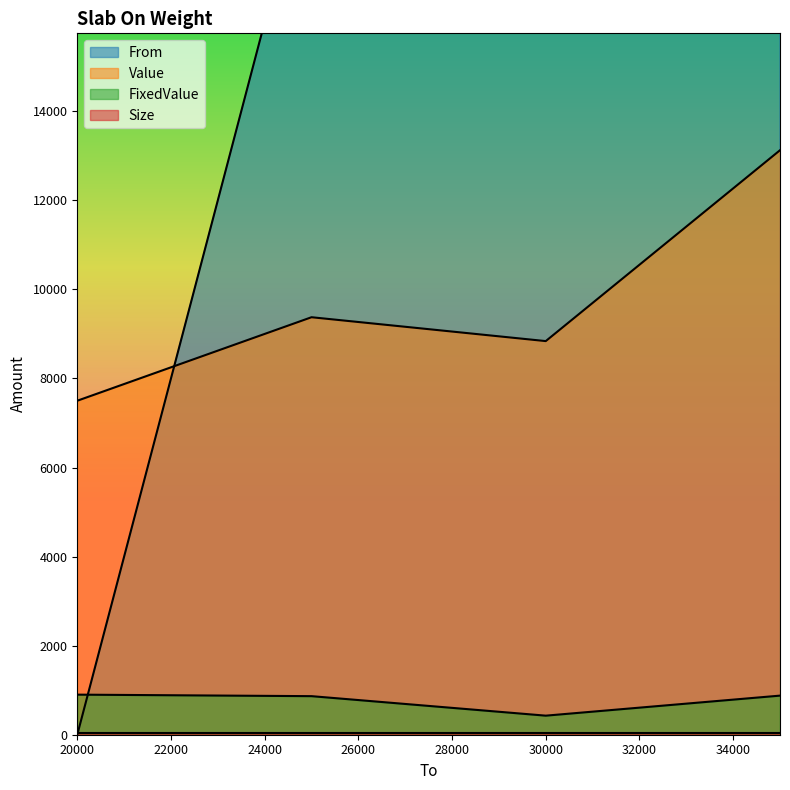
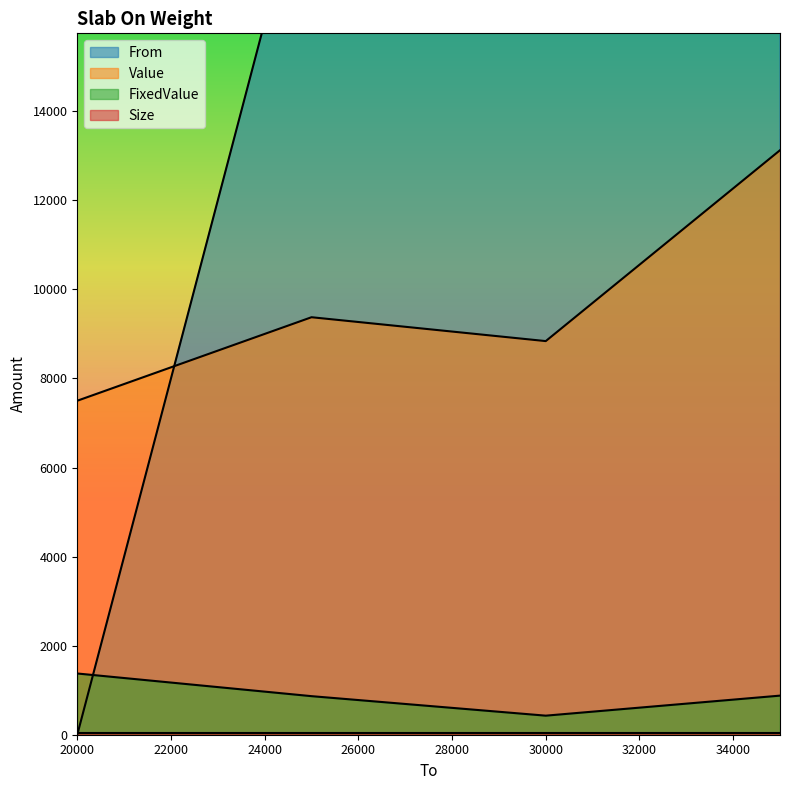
  {
    "Value": {
      "20000": 7500,
      "30000": 8800
    },
    "FixedValue": {
-     "20000": 900,
+     "20000": 1400,
      "30000": 400
    },
    "Size": {
      "30000": 0
    }
  }
